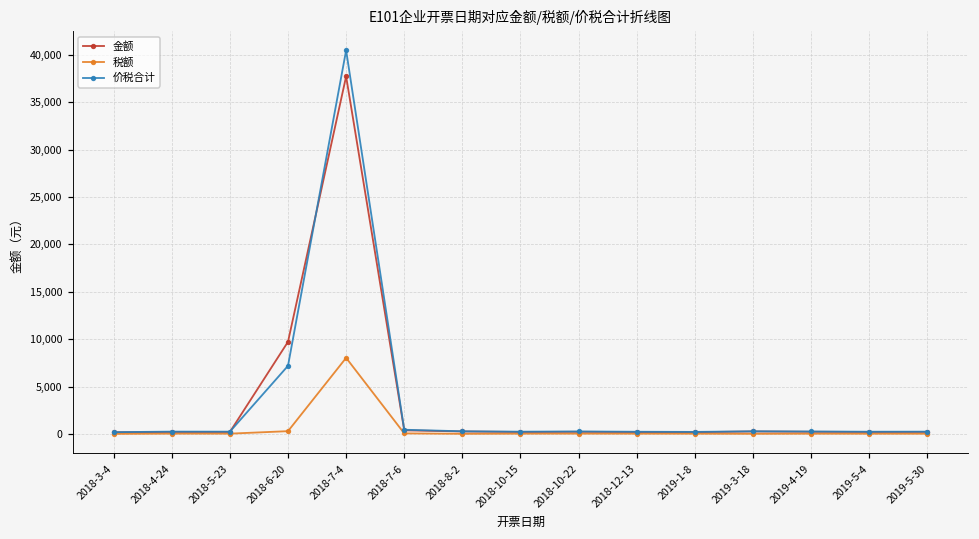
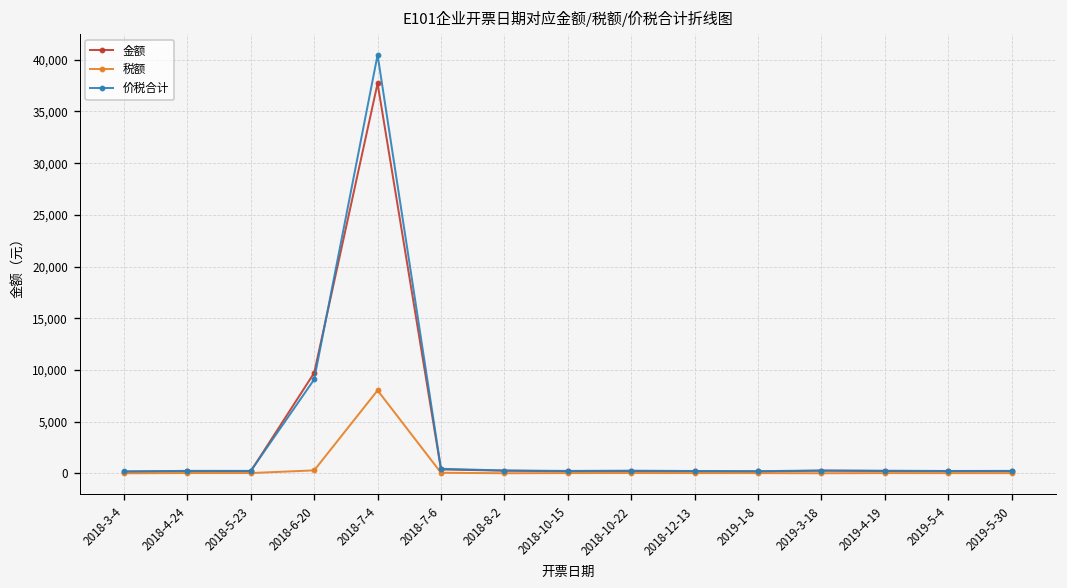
  {
    "金额": {
      "2018-6-20": "10,000",
      "2018-7-4": "38,000"
    },
    "税额": {
      "2018-6-20": "0",
      "2018-7-4": "8,000",
      "2018-7-6": "0"
    },
    "价税合计": {
-     "2018-6-20": "7,000",
+     "2018-6-20": "9,000",
      "2018-7-4": "40,000"
    }
  }
